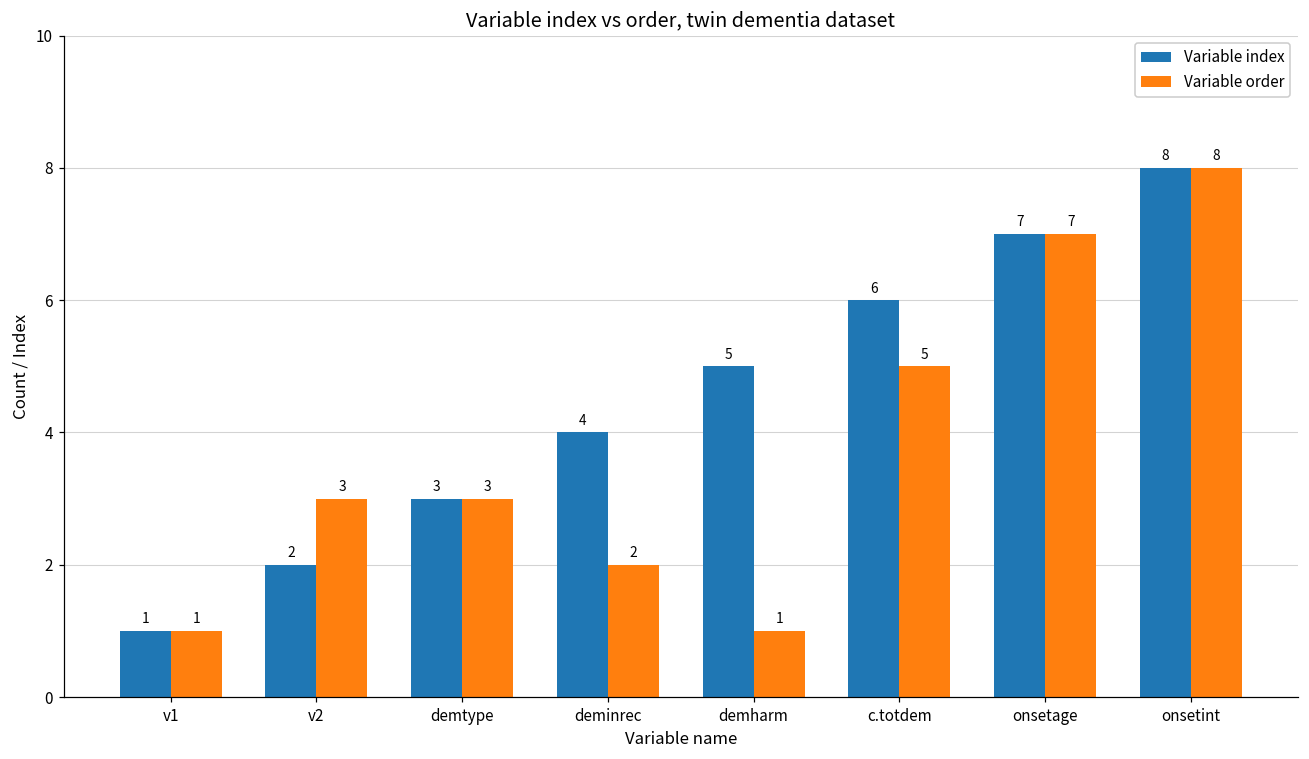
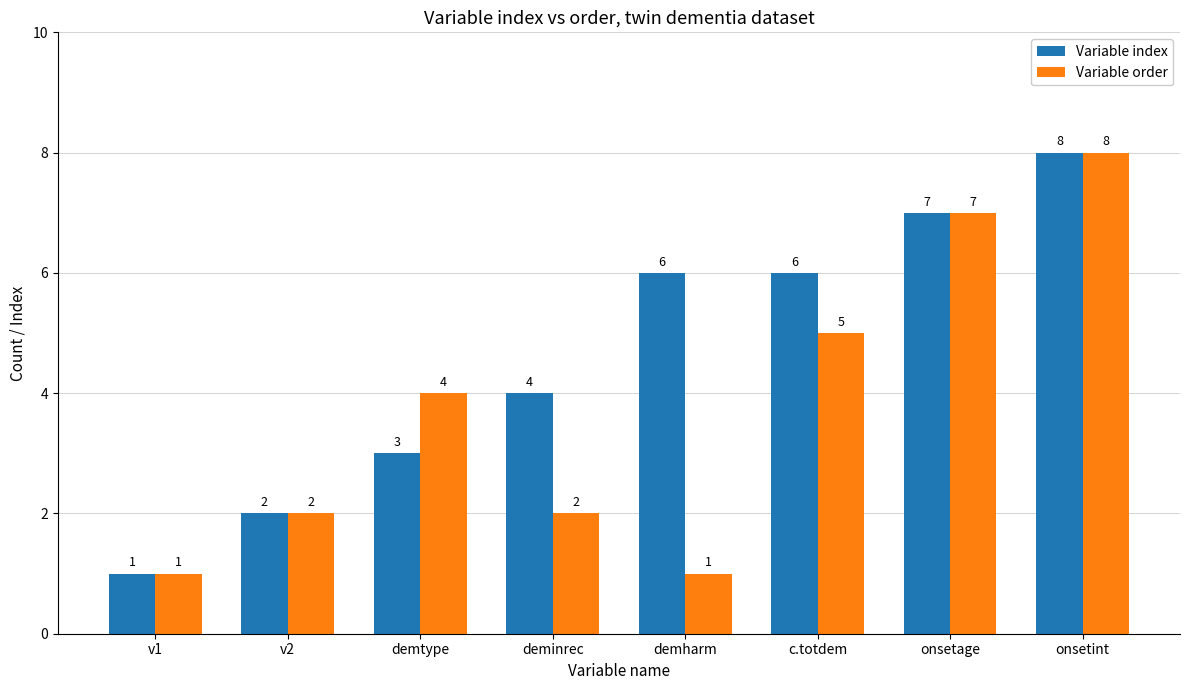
  {
    "Variable index": {
      "v1": 1,
      "v2": 2,
      "demtype": 3,
      "deminrec": 4,
-     "demharm": 5,
+     "demharm": 6,
      "c.totdem": 6,
      "onsetage": 7,
      "onsetint": 8
    },
    "Variable order": {
      "v1": 1,
-     "v2": 3,
-     "demtype": 3,
+     "v2": 2,
+     "demtype": 4,
      "deminrec": 2,
      "demharm": 1,
      "c.totdem": 5,
      "onsetage": 7,
      "onsetint": 8
    }
  }
